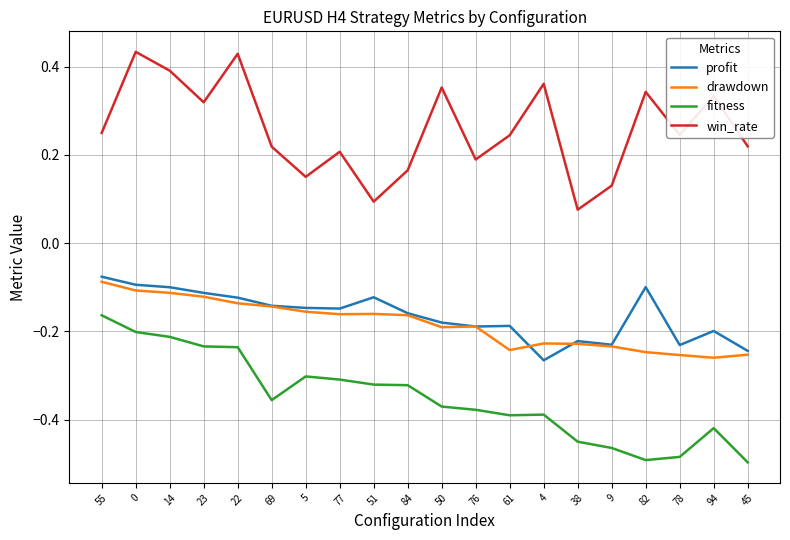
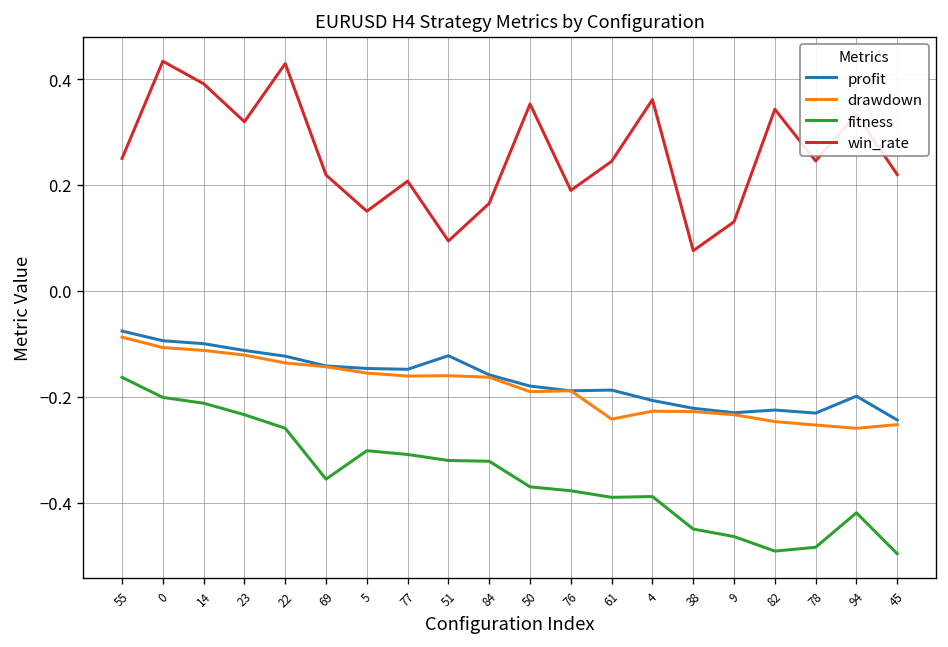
  {
    "profit": {
      "55": -0.08,
      "0": -0.09,
      "14": -0.10,
      "23": -0.11,
      "22": -0.12,
      "5": -0.15,
      "77": -0.15,
      "51": -0.12,
      "50": -0.18,
      "61": -0.19,
-     "4": -0.27,
+     "4": -0.21,
      "38": -0.22,
-     "82": -0.10,
+     "82": -0.22,
      "78": -0.23,
      "94": -0.20,
      "45": -0.24
    },
    "drawdown": {
      "55": -0.09,
      "0": -0.11,
      "14": -0.11,
      "23": -0.12,
      "22": -0.14,
      "5": -0.16,
      "77": -0.16,
      "51": -0.16,
      "50": -0.19,
      "61": -0.24,
      "4": -0.23,
      "38": -0.23,
      "82": -0.25,
      "78": -0.25,
      "94": -0.26,
      "45": -0.25
    },
    "fitness": {
      "55": -0.16,
      "0": -0.20,
      "14": -0.21,
      "23": -0.23,
-     "22": -0.24,
+     "22": -0.26,
      "69": -0.36,
      "5": -0.30,
      "77": -0.31,
      "51": -0.32,
      "84": -0.32,
      "50": -0.37,
      "76": -0.38,
      "61": -0.39,
      "4": -0.39,
      "38": -0.45,
      "9": -0.46,
      "82": -0.49,
      "78": -0.48,
      "94": -0.42,
      "45": -0.50
    },
    "win_rate": {
      "55": 0.25,
      "0": 0.43,
      "14": 0.39,
      "23": 0.32,
      "22": 0.43,
      "69": 0.22,
      "5": 0.15,
      "77": 0.21,
      "51": 0.09,
      "84": 0.17,
      "50": 0.35,
      "76": 0.19,
      "61": 0.24,
      "4": 0.36,
      "38": 0.08,
      "9": 0.13,
      "82": 0.34,
      "45": 0.22
    }
  }
